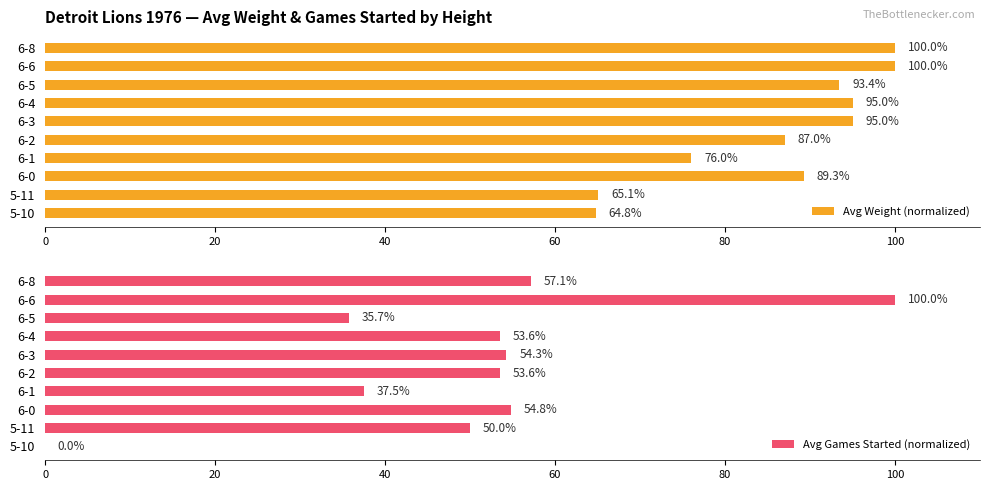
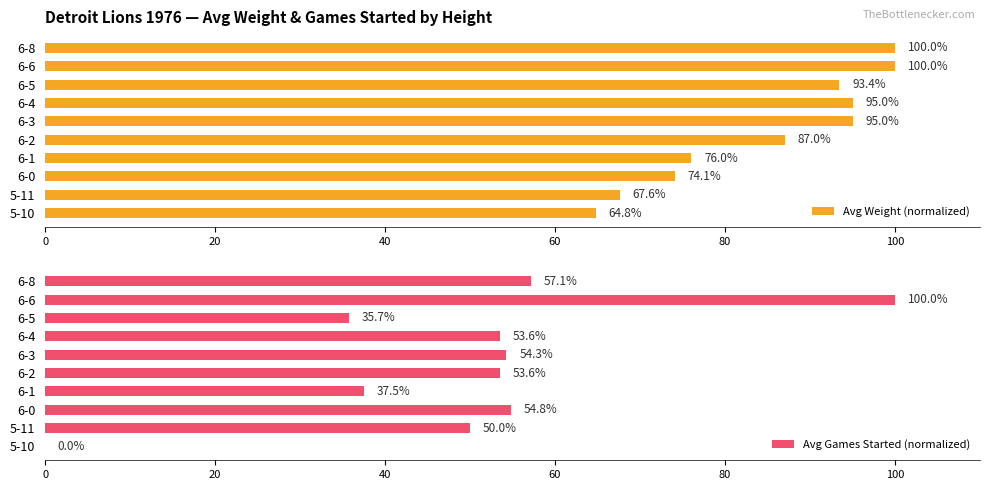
  {
    "Detroit Lions 1976 — Avg Weight & Games Started by Height": {
      "6-8": "100.0%",
      "6-6": "100.0%",
      "6-5": "93.4%",
      "6-4": "95.0%",
      "6-3": "95.0%",
      "6-2": "87.0%",
      "6-1": "76.0%",
-     "6-0": "89.3%",
-     "5-11": "65.1%",
+     "6-0": "74.1%",
+     "5-11": "67.6%",
      "5-10": "64.8%"
    }
  }
